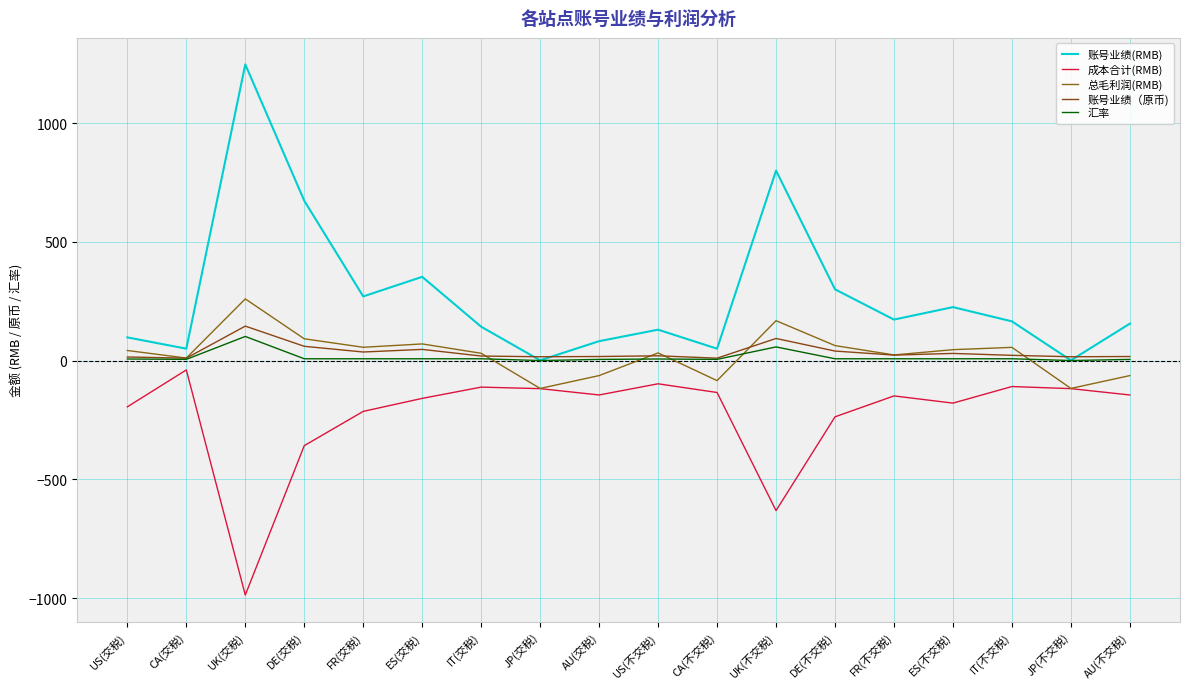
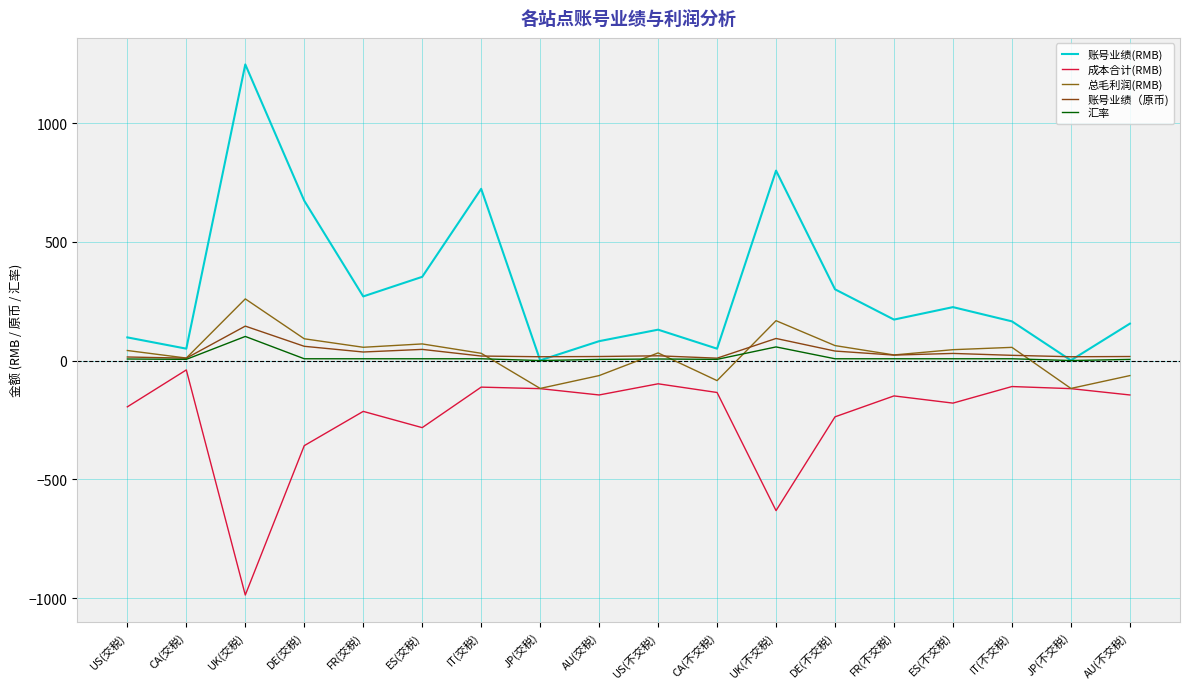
  {
    "账号业绩(RMB)": {
      "US(交税)": 100,
      "CA(交税)": 50,
      "UK(交税)": 1250,
      "DE(交税)": 670,
      "FR(交税)": 270,
      "ES(交税)": 350,
-     "IT(交税)": 140,
+     "IT(交税)": 720,
      "AU(交税)": 80,
      "US(不交税)": 130,
      "CA(不交税)": 50,
      "UK(不交税)": 800,
      "DE(不交税)": 300,
      "FR(不交税)": 170,
      "ES(不交税)": 230,
      "IT(不交税)": 170,
      "AU(不交税)": 160
    },
    "成本合计(RMB)": {
      "US(交税)": -190,
      "CA(交税)": -40,
      "UK(交税)": -990,
      "DE(交税)": -360,
      "FR(交税)": -210,
-     "ES(交税)": -160,
+     "ES(交税)": -280,
      "IT(交税)": -110,
      "AU(交税)": -140,
      "US(不交税)": -100,
      "CA(不交税)": -130,
      "UK(不交税)": -630,
      "DE(不交税)": -240,
      "FR(不交税)": -150,
      "ES(不交税)": -180,
      "IT(不交税)": -110,
      "AU(不交税)": -140
    },
    "汇率": {
      "UK(交税)": 100,
      "DE(交税)": 10,
      "FR(交税)": 10,
      "ES(交税)": 10,
      "IT(交税)": 10,
      "AU(交税)": 0,
      "US(不交税)": 10,
      "UK(不交税)": 60,
      "DE(不交税)": 10,
      "FR(不交税)": 10,
      "ES(不交税)": 10,
      "IT(不交税)": 10,
      "AU(不交税)": 0
    }
  }
